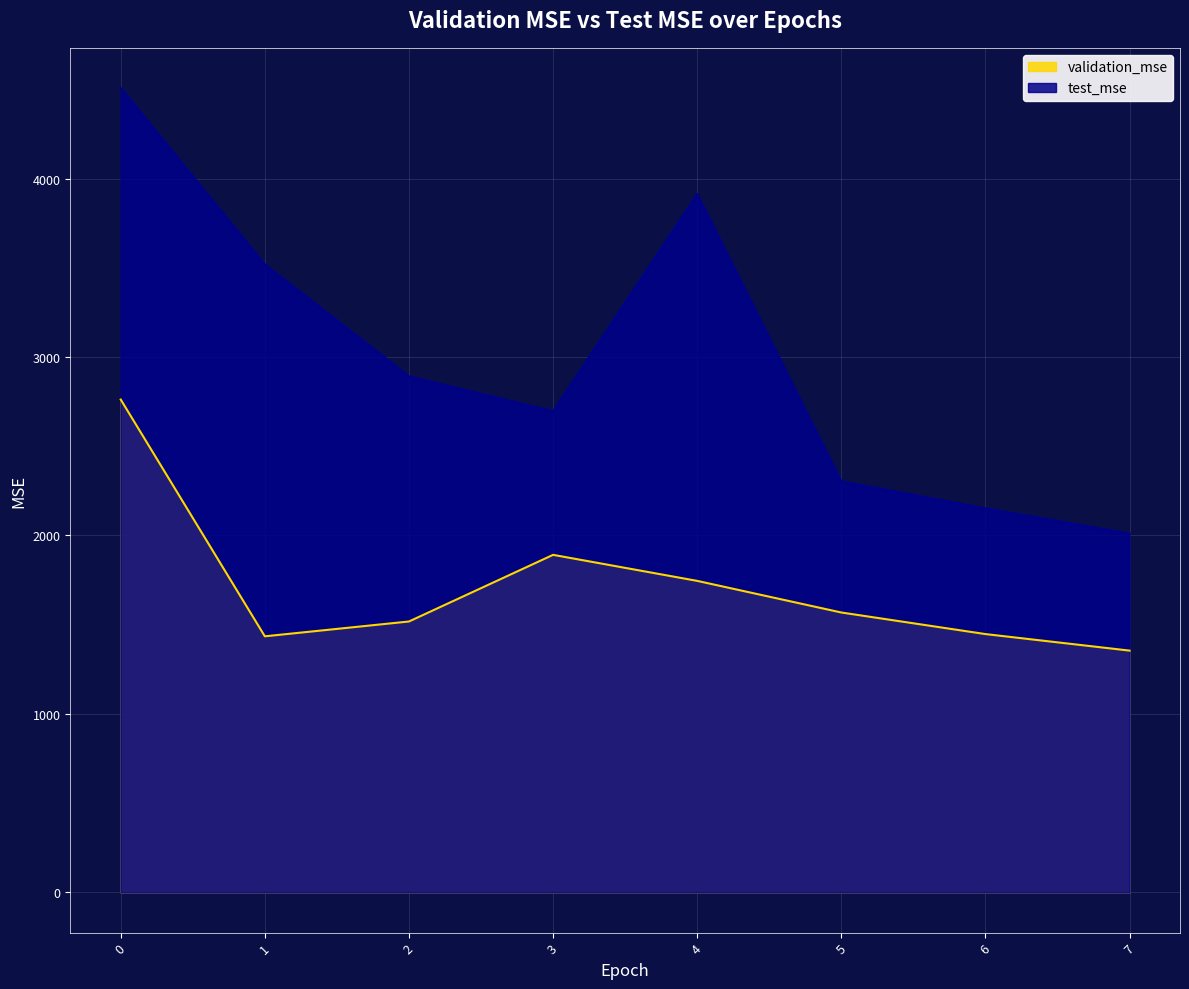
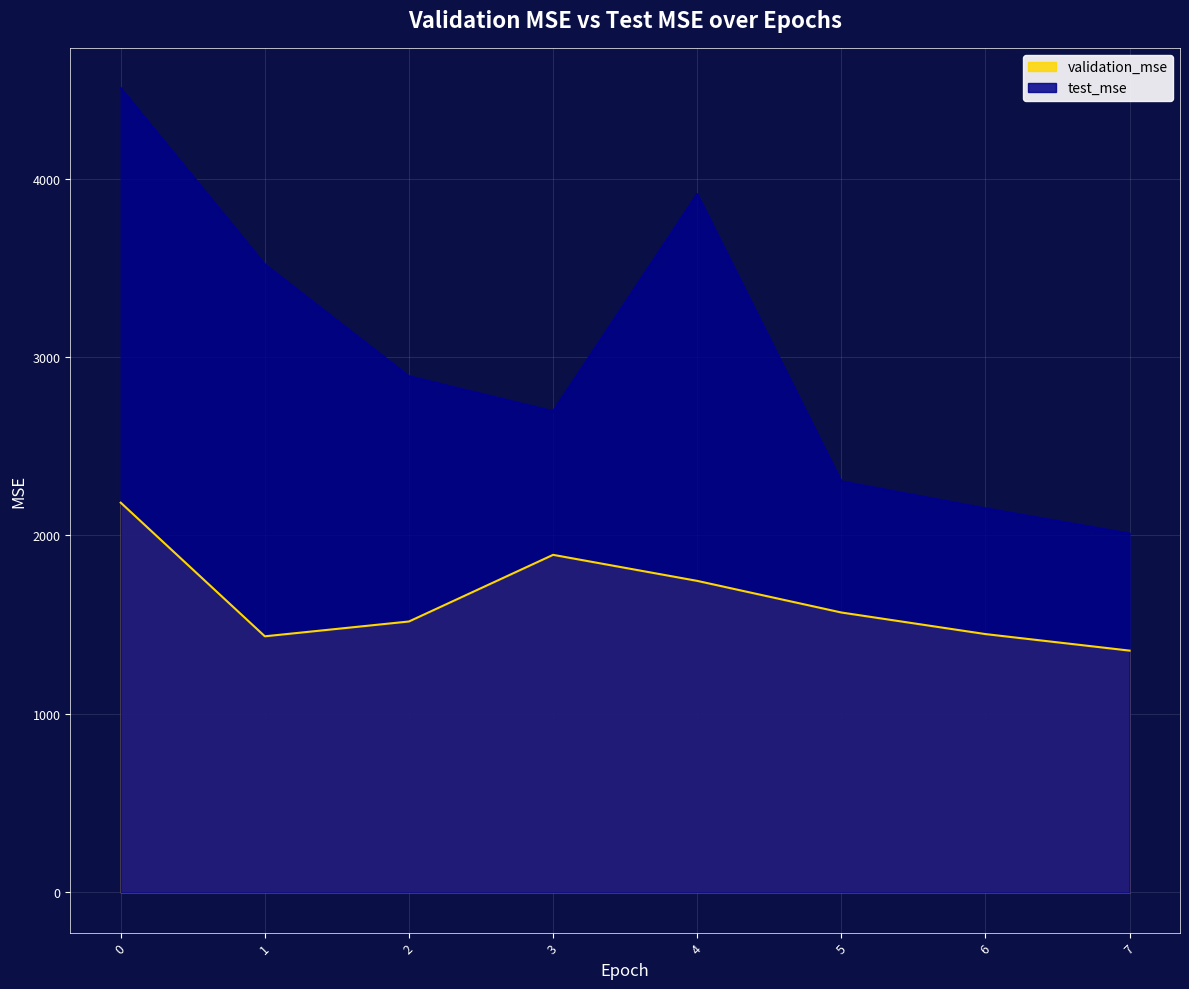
  {
    "validation_mse": {
-     "0": 2760,
+     "0": 2180,
      "1": 1430,
      "2": 1520,
      "3": 1890,
      "4": 1750,
      "5": 1570,
      "6": 1450,
      "7": 1350
    },
    "test_mse": {
      "0": 4510,
      "1": 3520,
      "2": 2890,
      "3": 2700,
      "4": 3910,
      "5": 2300,
      "6": 2150,
      "7": 2010
    }
  }
